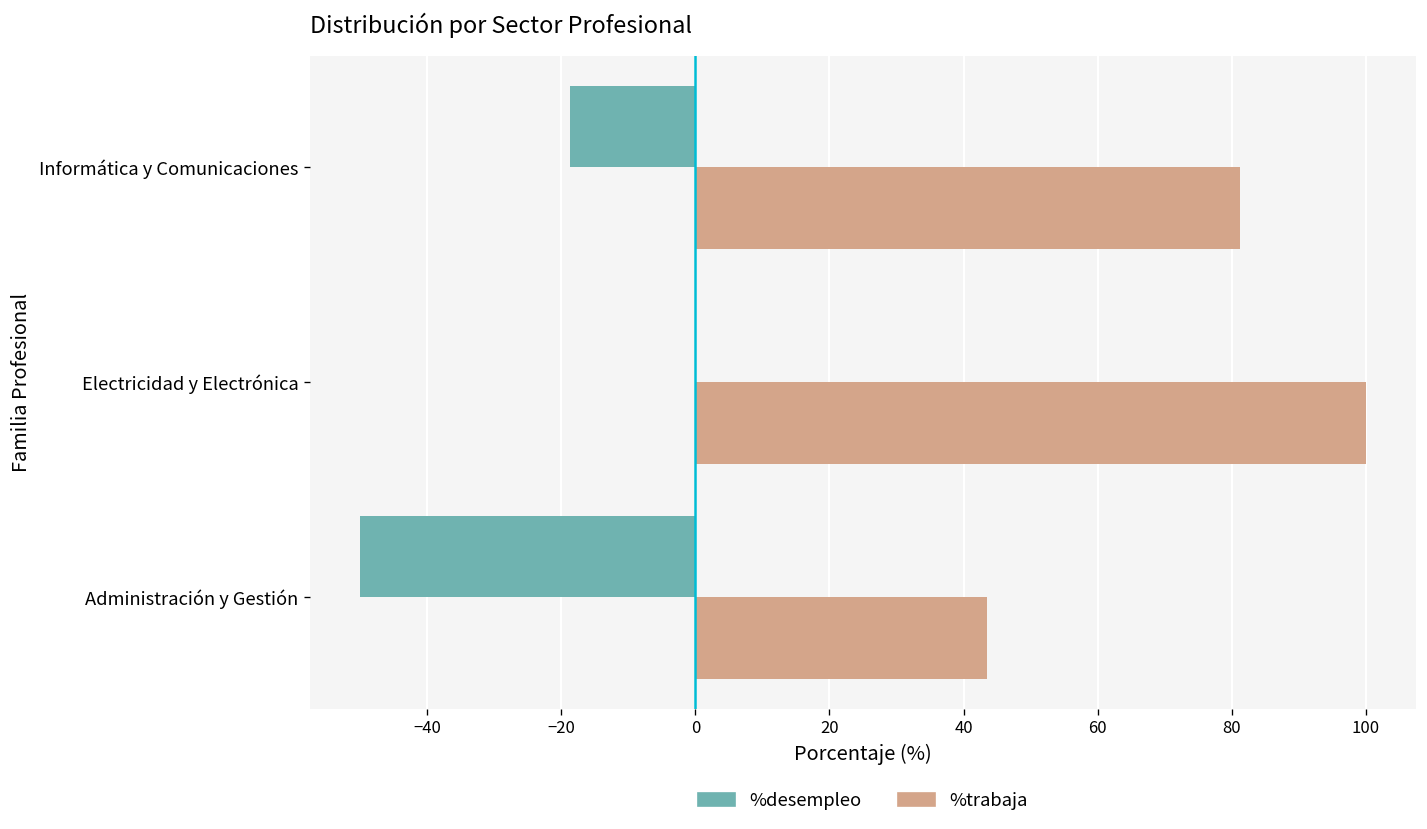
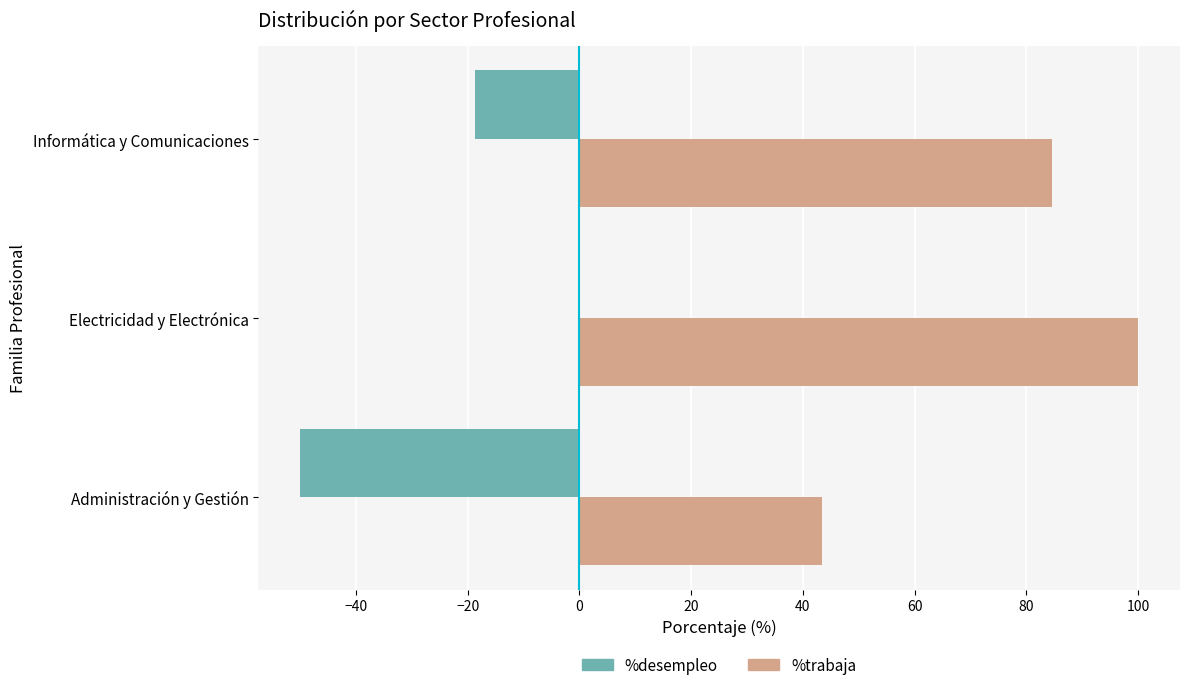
  {
    "%desempleo": {
      "Informática y Comunicaciones": -19,
      "Electricidad y Electrónica": 0,
      "Administración y Gestión": -50
    },
    "%trabaja": {
-     "Informática y Comunicaciones": 81,
+     "Informática y Comunicaciones": 85,
      "Electricidad y Electrónica": 100,
      "Administración y Gestión": 44
    }
  }
